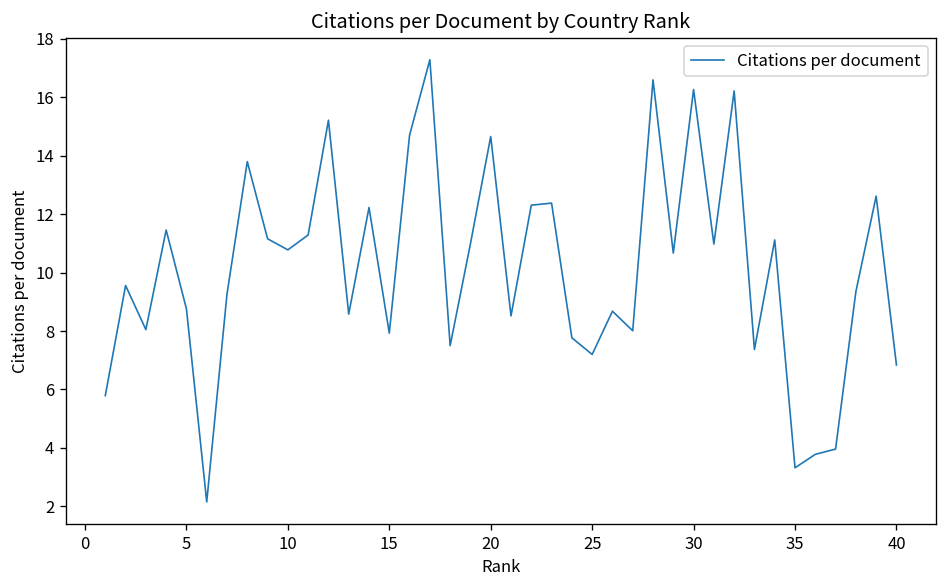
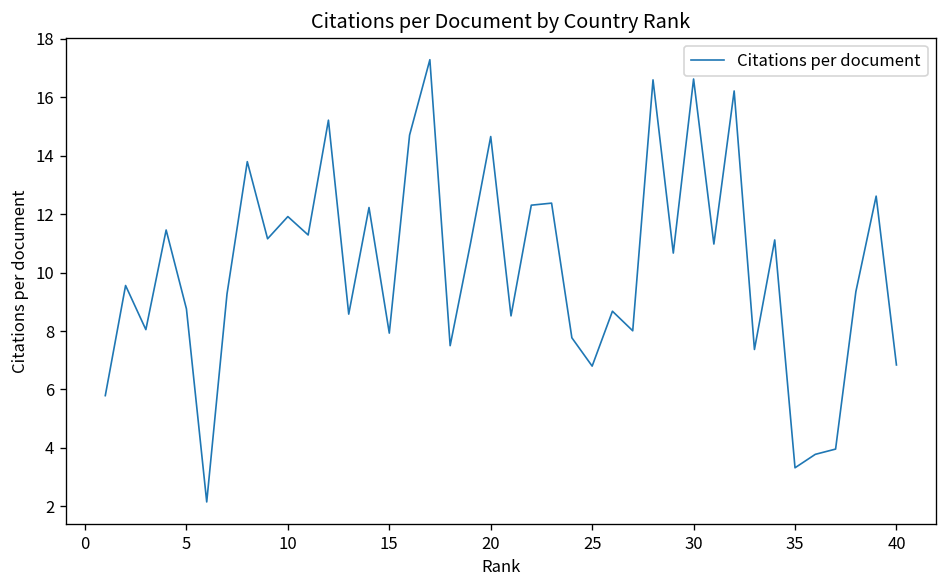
  {
    "5": 8.8,
-   "10": 10.8,
+   "10": 11.9,
    "15": 7.9,
    "20": 14.7,
-   "25": 7.2,
-   "30": 16.3,
+   "25": 6.8,
+   "30": 16.6,
    "35": 3.3,
    "40": 6.8
  }
